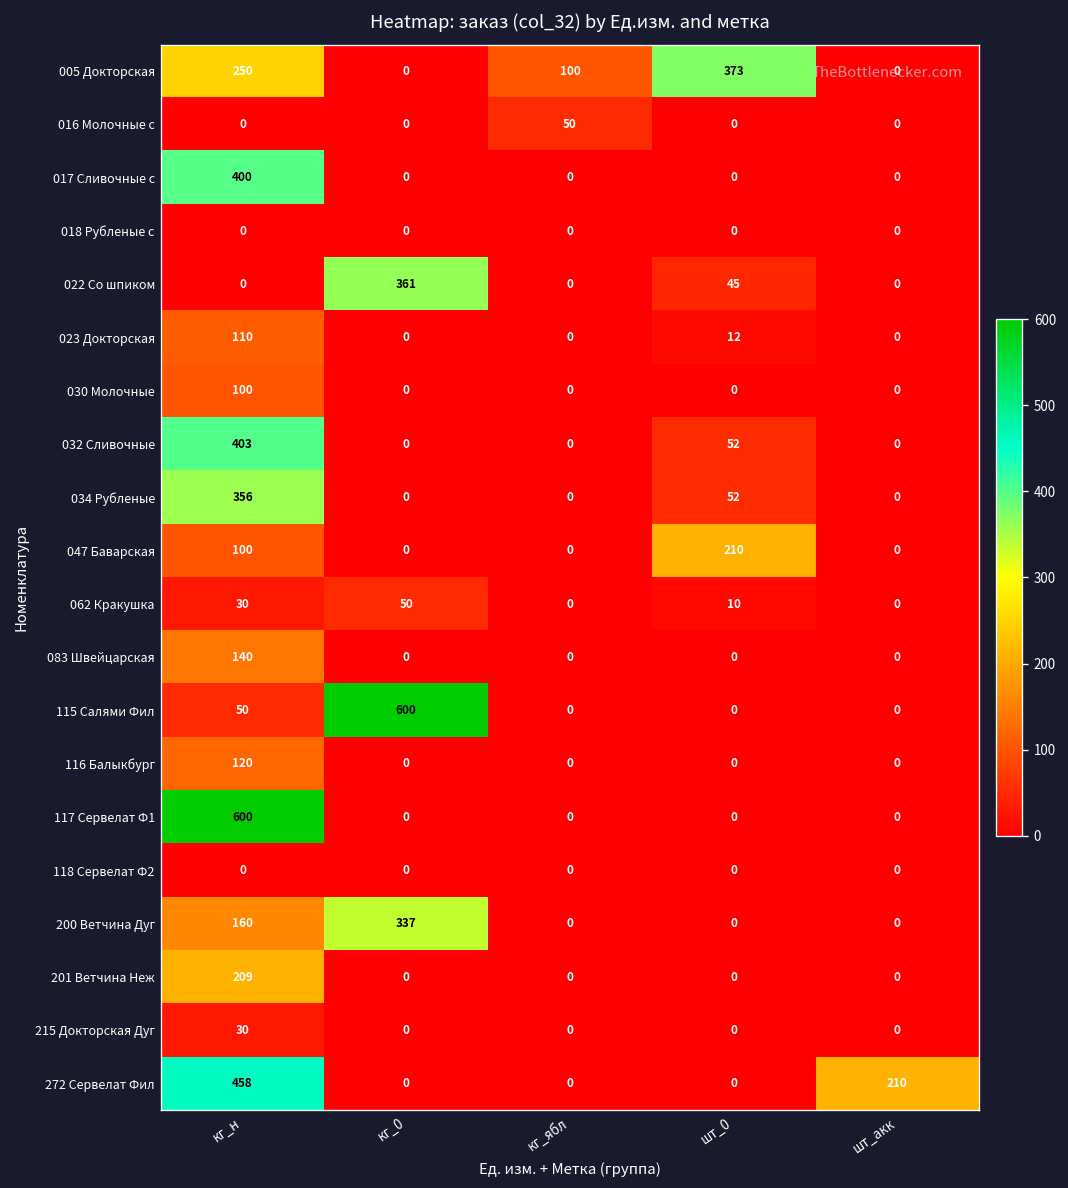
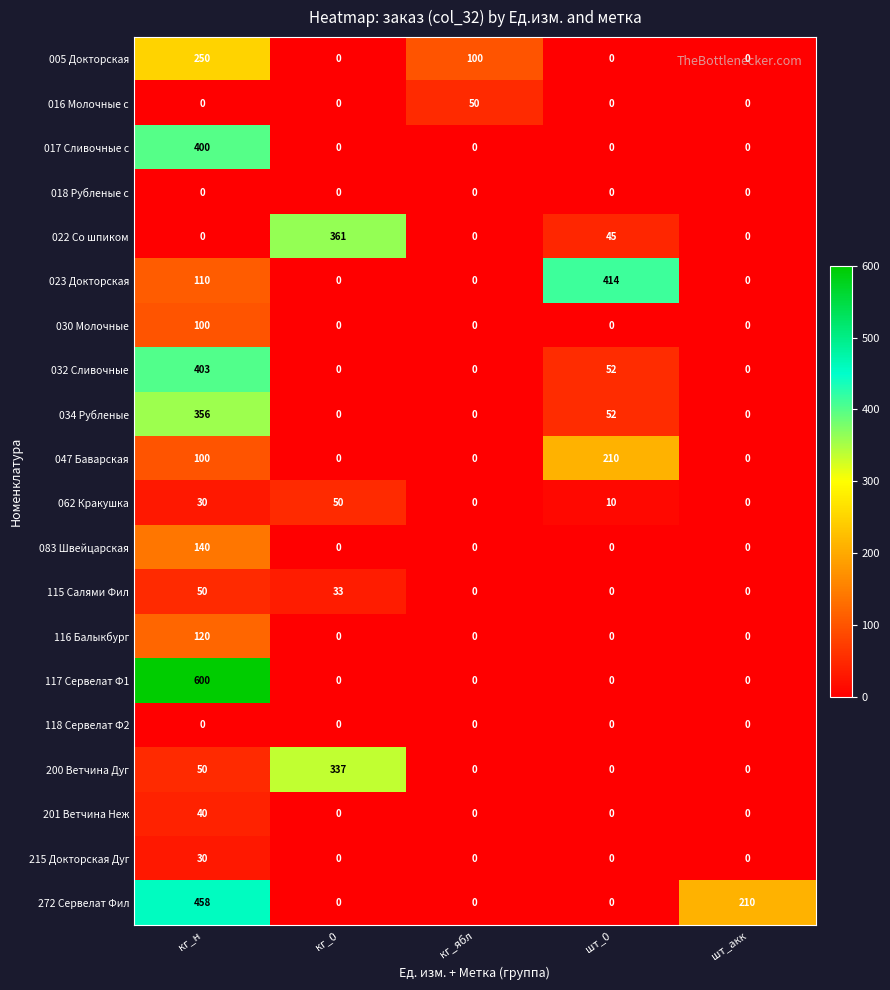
  {
    "005 Докторская": {
      "кг_н": 250,
      "кг_0": 0,
      "кг_ябл": 100,
-     "шт_0": 373
+     "шт_0": 0
    },
    "016 Молочные с": {
      "кг_н": 0,
      "кг_0": 0,
      "кг_ябл": 50,
      "шт_0": 0,
      "шт_акк": 0
    },
    "017 Сливочные с": {
      "кг_н": 400,
      "кг_0": 0,
      "кг_ябл": 0,
      "шт_0": 0,
      "шт_акк": 0
    },
    "018 Рубленые с": {
      "кг_н": 0,
      "кг_0": 0,
      "кг_ябл": 0,
      "шт_0": 0,
      "шт_акк": 0
    },
    "022 Со шпиком": {
      "кг_н": 0,
      "кг_0": 361,
      "кг_ябл": 0,
      "шт_0": 45,
      "шт_акк": 0
    },
    "023 Докторская": {
      "кг_н": 110,
      "кг_0": 0,
      "кг_ябл": 0,
-     "шт_0": 12,
+     "шт_0": 414,
      "шт_акк": 0
    },
    "030 Молочные": {
      "кг_н": 100,
      "кг_0": 0,
      "кг_ябл": 0,
      "шт_0": 0,
      "шт_акк": 0
    },
    "032 Сливочные": {
      "кг_н": 403,
      "кг_0": 0,
      "кг_ябл": 0,
      "шт_0": 52,
      "шт_акк": 0
    },
    "034 Рубленые": {
      "кг_н": 356,
      "кг_0": 0,
      "кг_ябл": 0,
      "шт_0": 52,
      "шт_акк": 0
    },
    "047 Баварская": {
      "кг_н": 100,
      "кг_0": 0,
      "кг_ябл": 0,
      "шт_0": 210,
      "шт_акк": 0
    },
    "062 Кракушка": {
      "кг_н": 30,
      "кг_0": 50,
      "кг_ябл": 0,
      "шт_0": 10,
      "шт_акк": 0
    },
    "083 Швейцарская": {
      "кг_н": 140,
      "кг_0": 0,
      "кг_ябл": 0,
      "шт_0": 0,
      "шт_акк": 0
    },
    "115 Салями Фил": {
      "кг_н": 50,
-     "кг_0": 600,
+     "кг_0": 33,
      "кг_ябл": 0,
      "шт_0": 0,
      "шт_акк": 0
    },
    "116 Балыкбург": {
      "кг_н": 120,
      "кг_0": 0,
      "кг_ябл": 0,
      "шт_0": 0,
      "шт_акк": 0
    },
    "117 Сервелат Ф1": {
      "кг_н": 600,
      "кг_0": 0,
      "кг_ябл": 0,
      "шт_0": 0,
      "шт_акк": 0
    },
    "118 Сервелат Ф2": {
      "кг_н": 0,
      "кг_0": 0,
      "кг_ябл": 0,
      "шт_0": 0,
      "шт_акк": 0
    },
    "200 Ветчина Дуг": {
-     "кг_н": 160,
+     "кг_н": 50,
      "кг_0": 337,
      "кг_ябл": 0,
      "шт_0": 0,
      "шт_акк": 0
    },
    "201 Ветчина Неж": {
-     "кг_н": 209,
+     "кг_н": 40,
      "кг_0": 0,
      "кг_ябл": 0,
      "шт_0": 0,
      "шт_акк": 0
    },
    "215 Докторская Дуг": {
      "кг_н": 30,
      "кг_0": 0,
      "кг_ябл": 0,
      "шт_0": 0,
      "шт_акк": 0
    },
    "272 Сервелат Фил": {
      "кг_н": 458,
      "кг_0": 0,
      "кг_ябл": 0,
      "шт_0": 0,
      "шт_акк": 210
    }
  }
